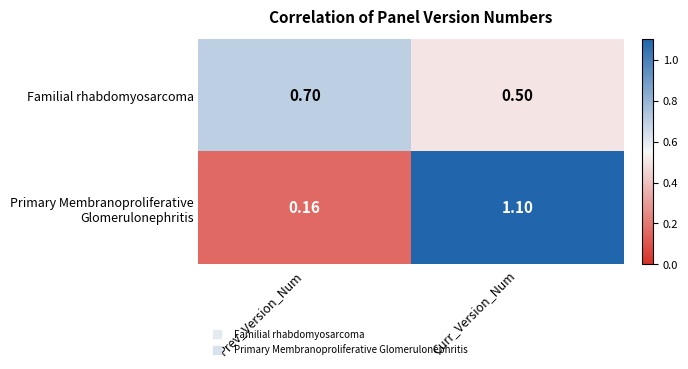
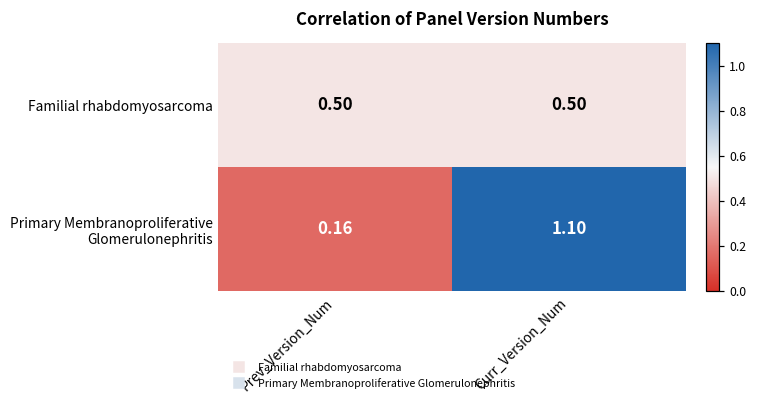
  {
    "Familial rhabdomyosarcoma": {
-     "Prev_Version_Num": 0.70,
+     "Prev_Version_Num": 0.50,
      "Curr_Version_Num": 0.50
    },
    "Primary Membranoproliferative Glomerulonephritis": {
      "Prev_Version_Num": 0.16,
      "Curr_Version_Num": 1.10
    }
  }
